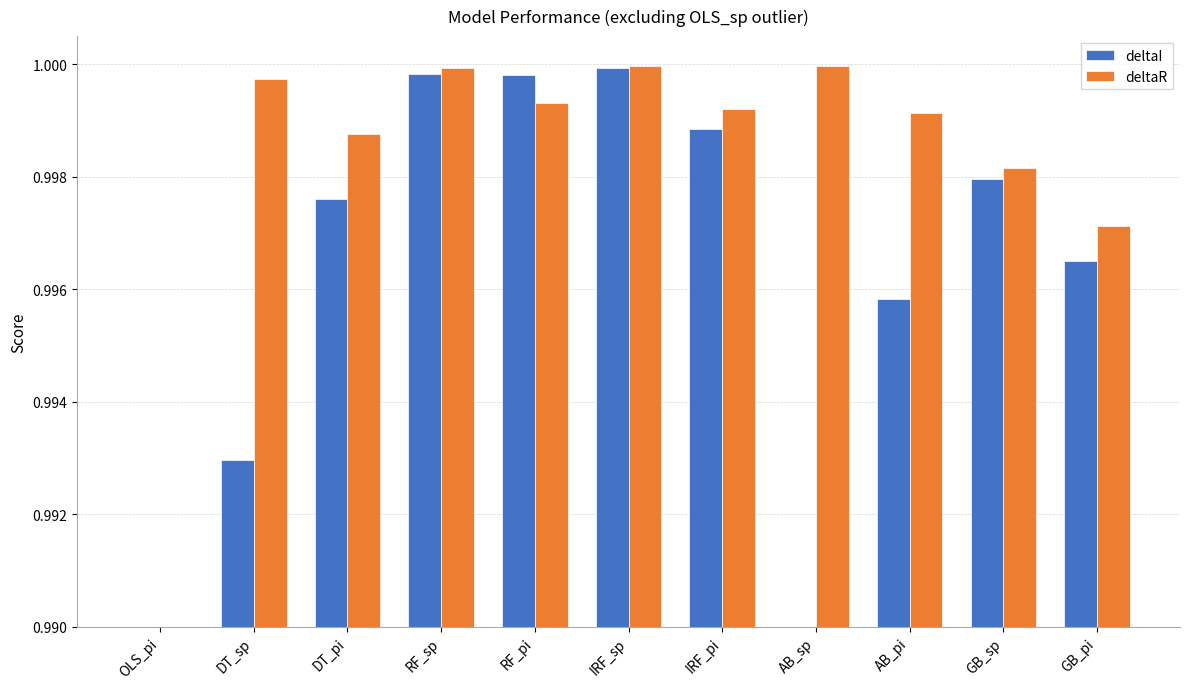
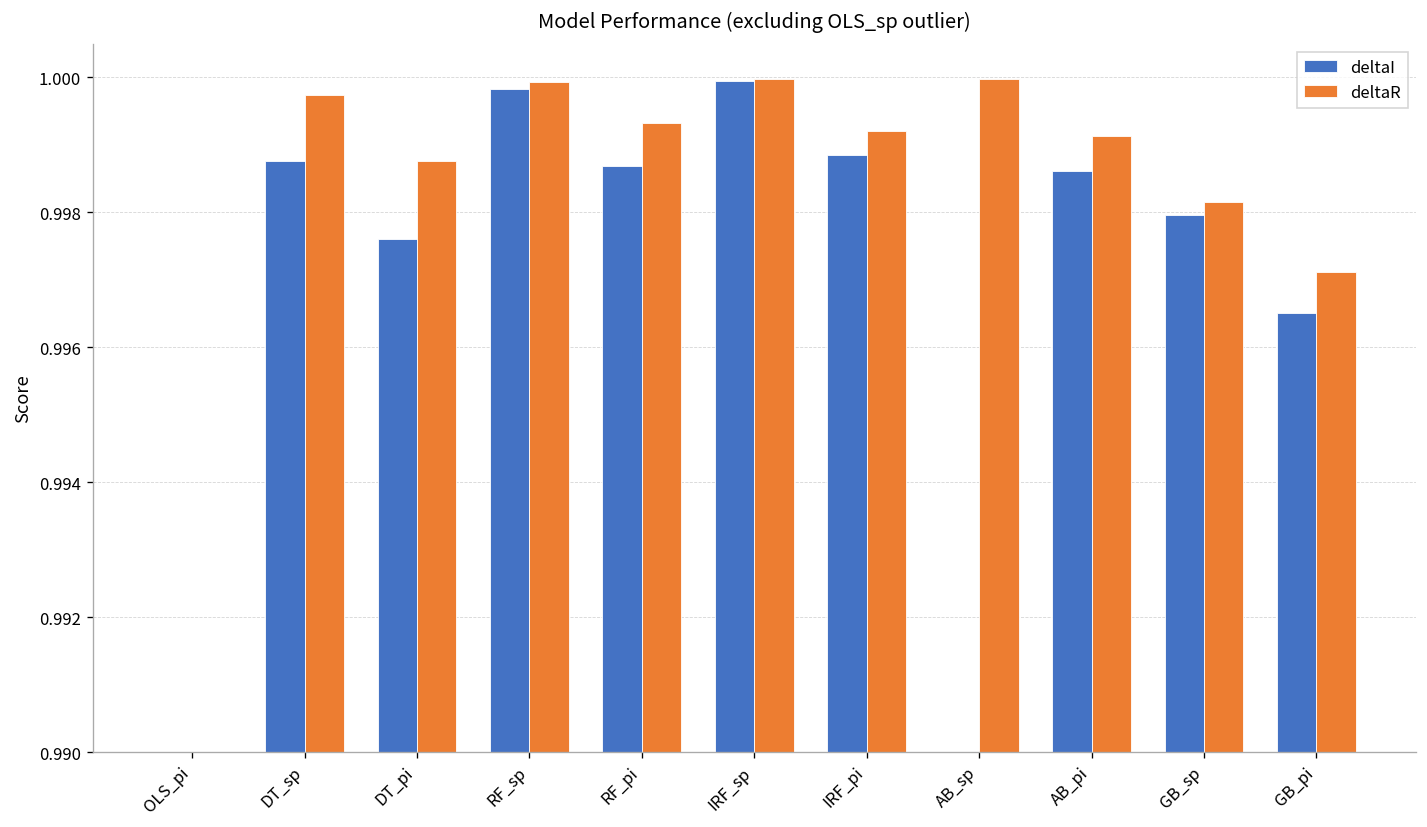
  {
    "deltaI": {
-     "DT_sp": 0.9930,
+     "DT_sp": 0.9988,
      "DT_pi": 0.9976,
      "RF_sp": 0.9998,
-     "RF_pi": 0.9998,
+     "RF_pi": 0.9987,
      "IRF_sp": 0.9999,
      "IRF_pi": 0.9988,
-     "AB_pi": 0.9958,
+     "AB_pi": 0.9986,
      "GB_sp": 0.9980,
      "GB_pi": 0.9965
    },
    "deltaR": {
      "DT_sp": 0.9997,
      "DT_pi": 0.9988,
      "RF_sp": 0.9999,
      "RF_pi": 0.9993,
      "IRF_sp": 1.0000,
      "IRF_pi": 0.9992,
      "AB_sp": 1.0000,
      "AB_pi": 0.9991,
      "GB_sp": 0.9982,
      "GB_pi": 0.9971
    }
  }
